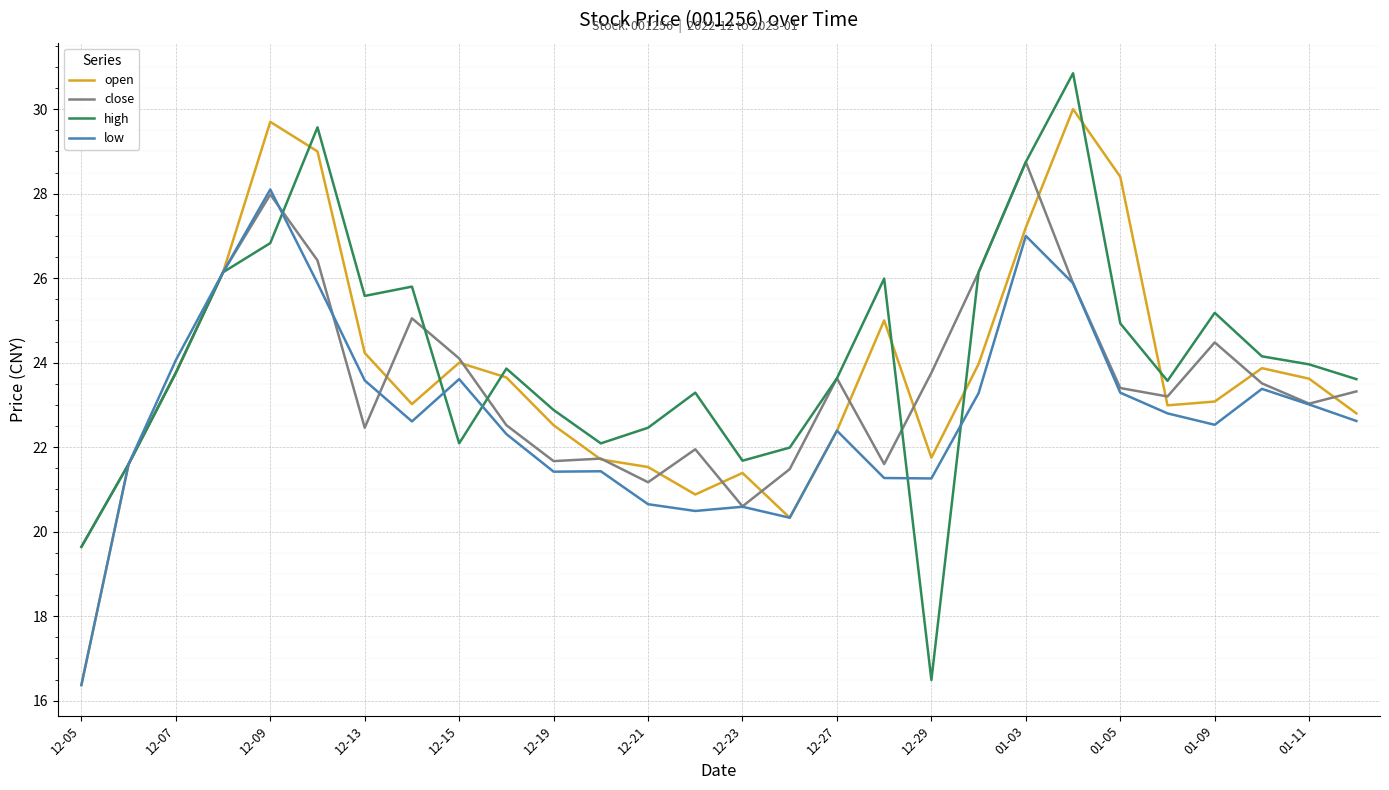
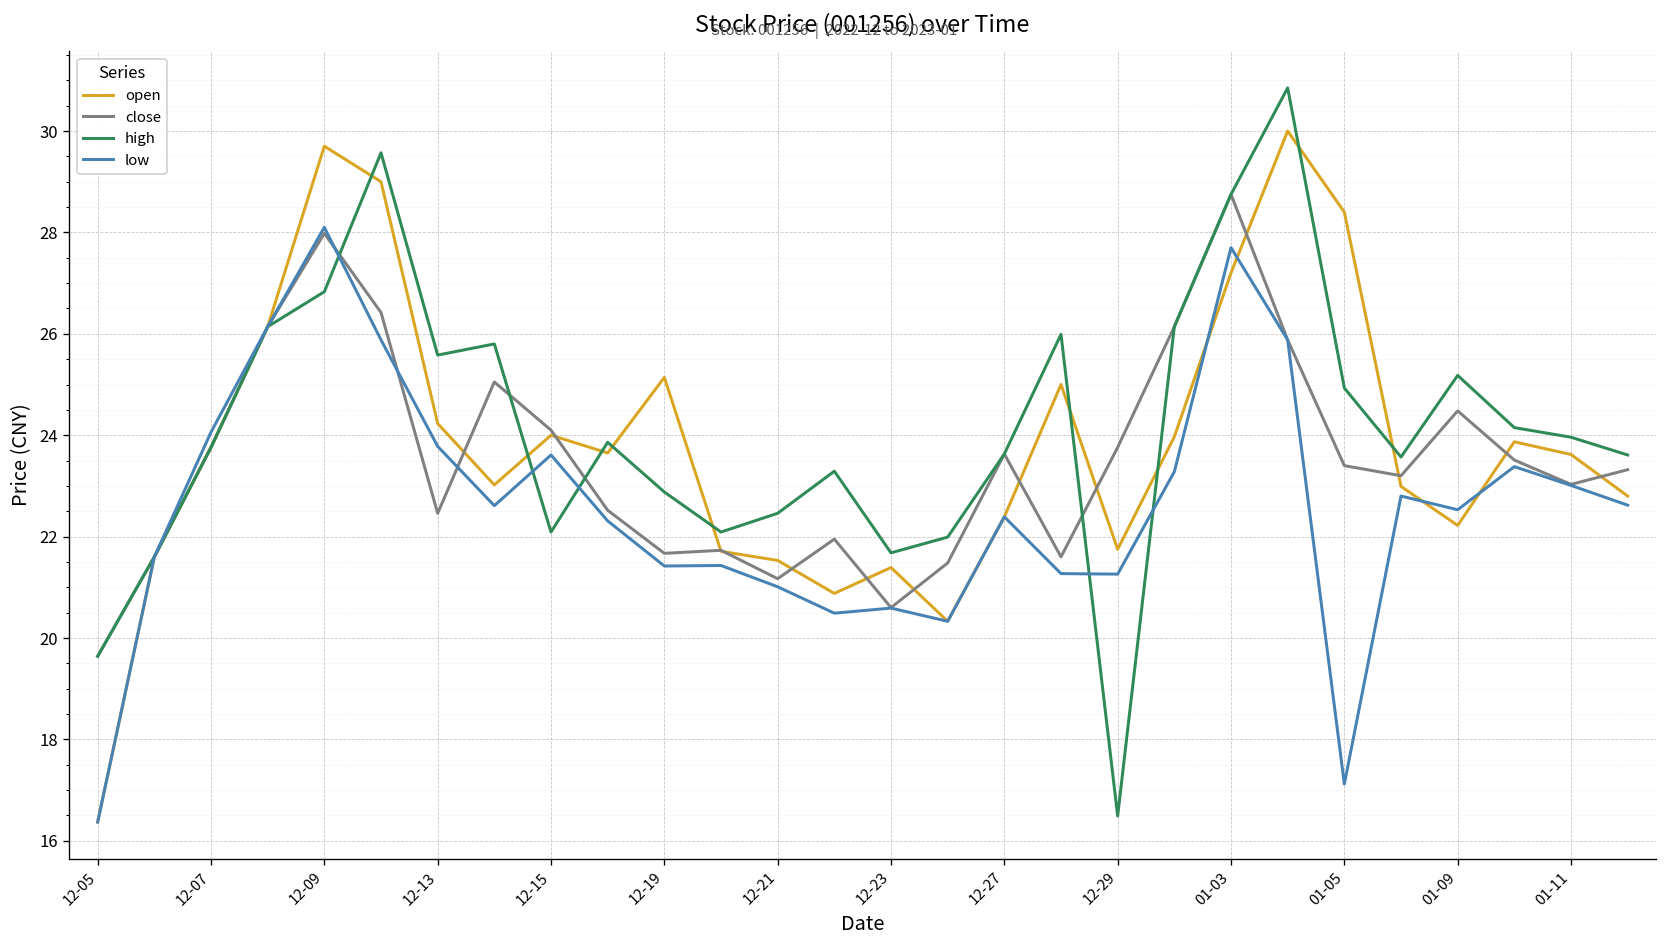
  {
    "open": {
      "12-09": 29.7,
      "12-13": 24.2,
      "12-15": 24.0,
-     "12-19": 22.5,
+     "12-19": 25.1,
      "12-21": 21.5,
      "12-23": 21.4,
      "12-29": 21.8,
      "01-03": 27.2,
      "01-05": 28.4,
-     "01-09": 23.1,
+     "01-09": 22.2,
      "01-11": 23.6
    },
    "close": {
      "12-09": 28.0,
      "12-13": 22.5,
      "12-15": 24.1,
      "12-19": 21.7,
      "12-21": 21.2,
      "12-29": 23.8,
      "01-05": 23.4,
      "01-09": 24.5
    },
    "high": {
      "12-09": 26.8,
      "12-13": 25.6,
      "12-15": 22.1,
      "12-19": 22.9,
      "12-21": 22.5,
      "12-23": 21.7,
      "12-29": 16.5,
      "01-05": 24.9,
      "01-09": 25.2,
      "01-11": 24.0
    },
    "low": {
      "12-07": 24.1,
      "12-09": 28.1,
-     "12-13": 23.6,
+     "12-13": 23.8,
      "12-15": 23.6,
      "12-19": 21.4,
-     "12-21": 20.7,
+     "12-21": 21.0,
      "12-29": 21.3,
-     "01-03": 27.0,
-     "01-05": 23.3,
+     "01-03": 27.7,
+     "01-05": 17.1,
      "01-09": 22.5
    }
  }
